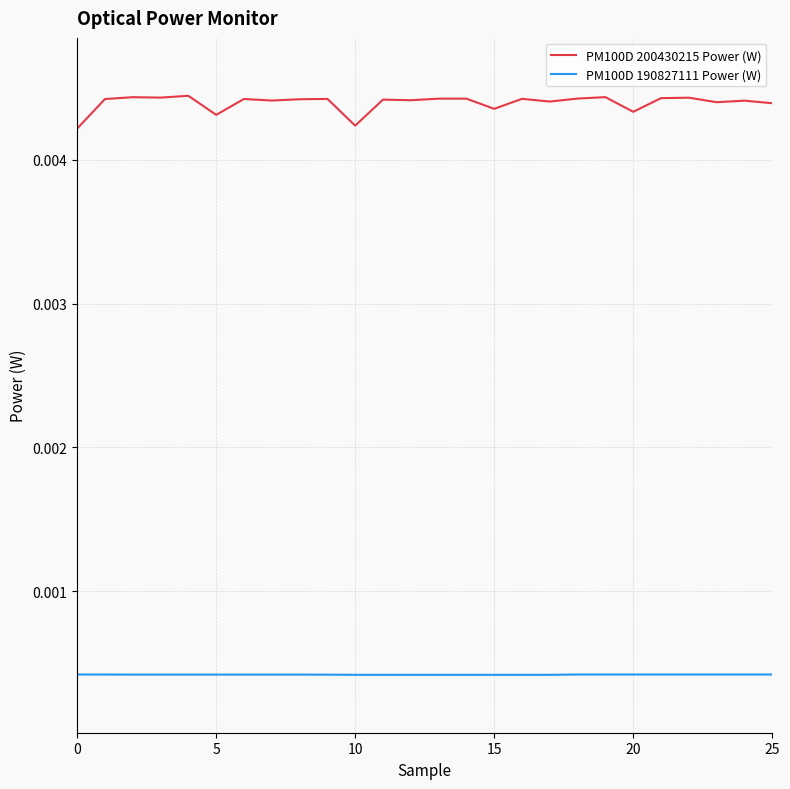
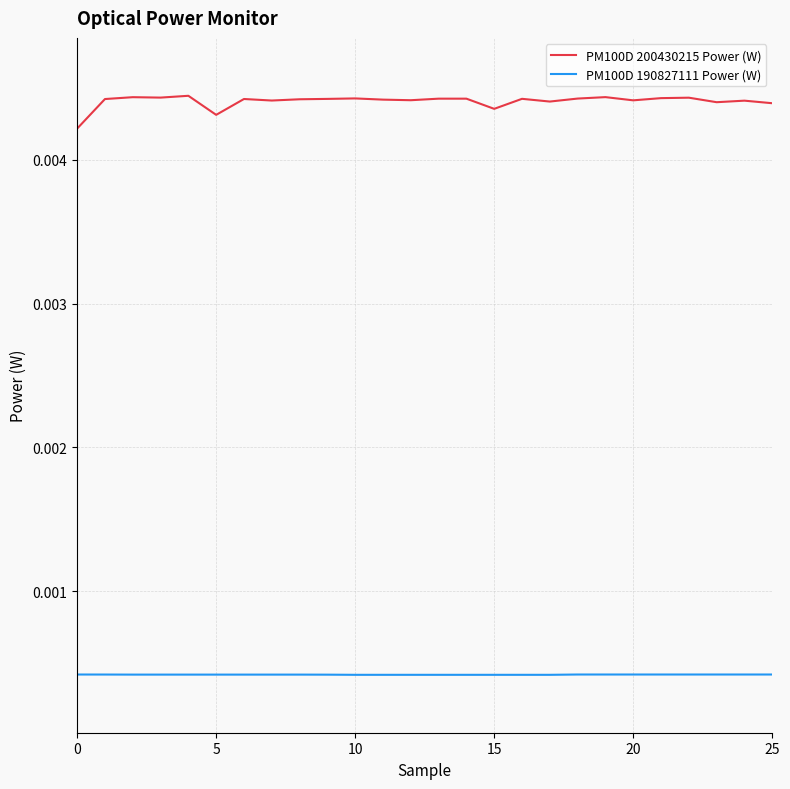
  {
    "PM100D 200430215 Power (W)": {
      "0": 0.00422,
      "5": 0.00431,
-     "10": 0.00424,
+     "10": 0.00443,
      "15": 0.00435,
-     "20": 0.00433,
+     "20": 0.00441,
      "25": 0.00439
    },
    "PM100D 190827111 Power (W)": {
      "0": 0.00042,
      "5": 0.00042,
      "10": 0.00042,
      "15": 0.00042,
      "20": 0.00042,
      "25": 0.00042
    }
  }
